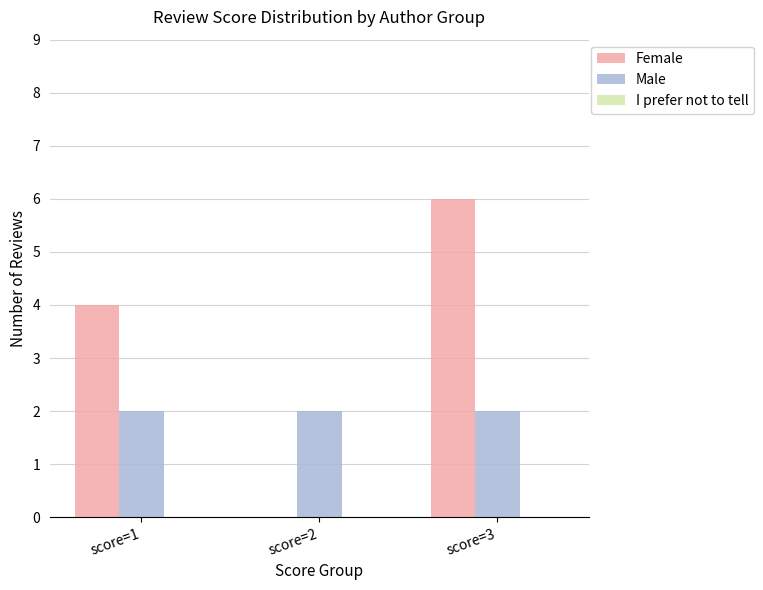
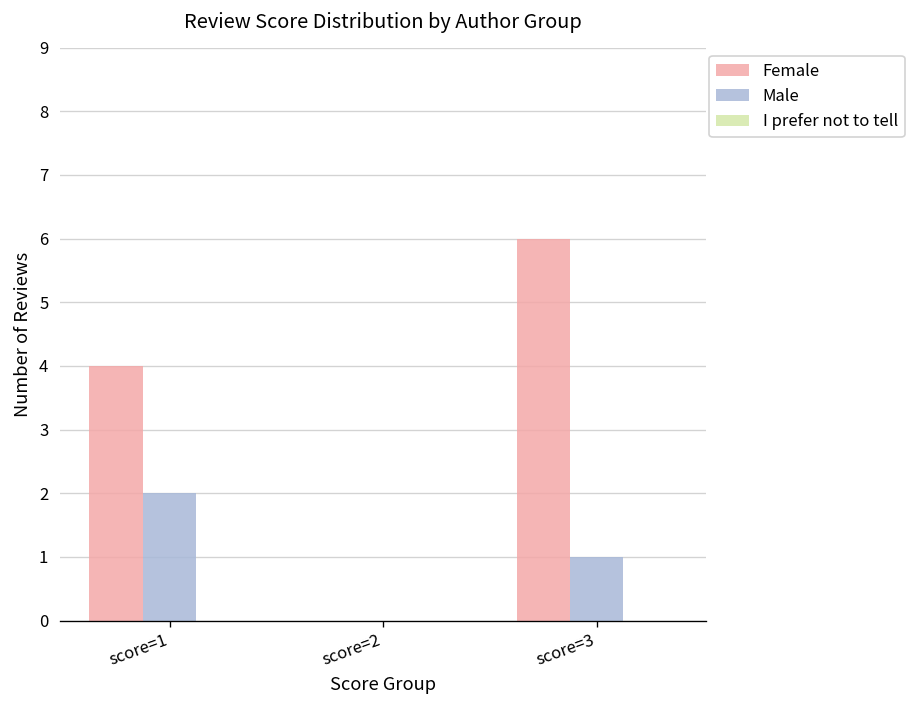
  {
    "Female": {
      "score=1": 4,
      "score=2": 0,
      "score=3": 6
    },
    "Male": {
      "score=1": 2,
-     "score=2": 2,
-     "score=3": 2
+     "score=2": 0,
+     "score=3": 1
    },
    "I prefer not to tell": {
      "score=1": 0,
      "score=2": 0,
      "score=3": 0
    }
  }
